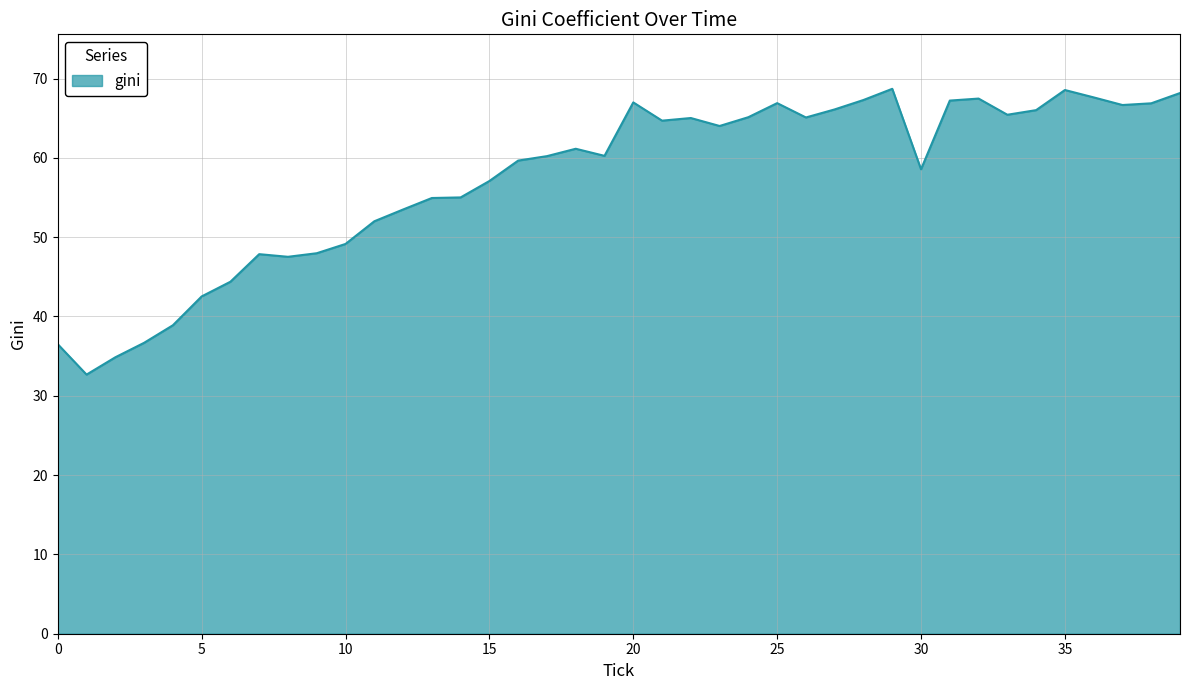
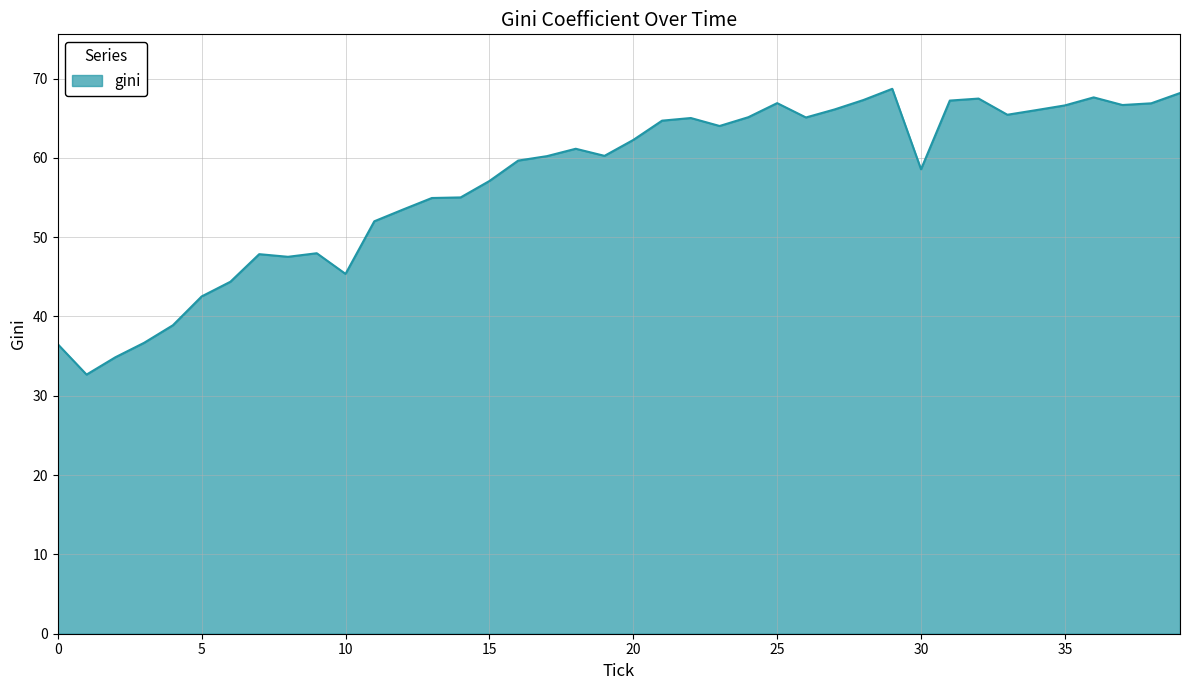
  {
    "0": 37,
    "5": 43,
-   "10": 49,
+   "10": 45,
    "15": 57,
-   "20": 67,
+   "20": 62,
    "25": 67,
    "30": 59,
-   "35": 69
+   "35": 67
  }
